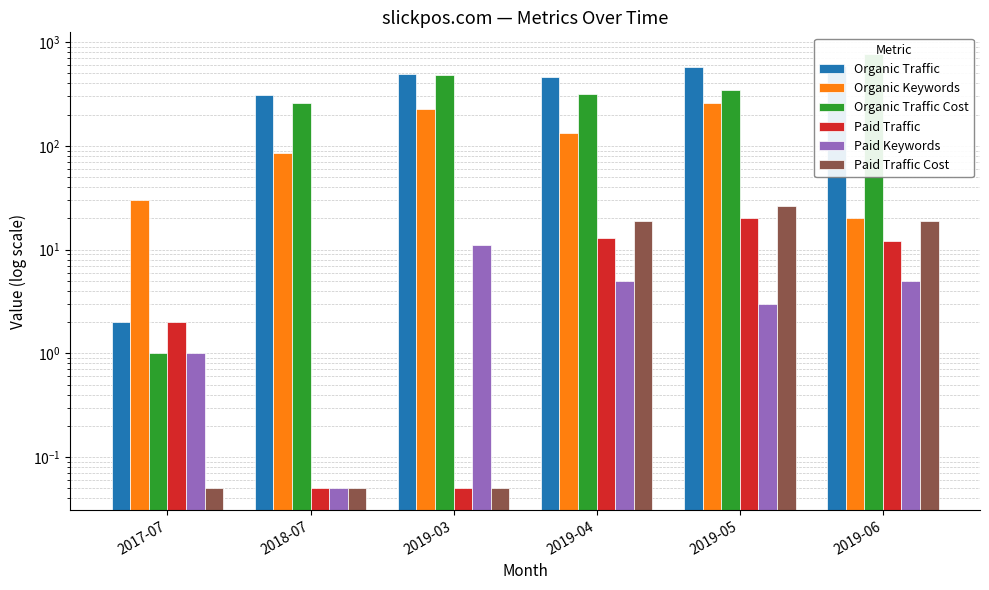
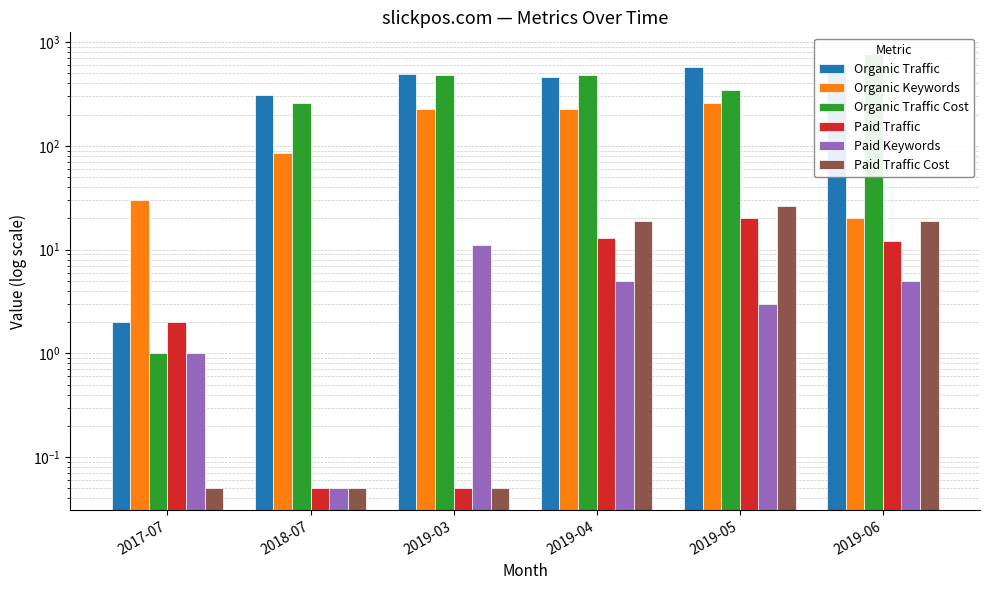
  {
    "Organic Traffic": {
      "2017-07": 2,
      "2018-07": 310,
      "2019-03": 500,
      "2019-04": 500,
      "2019-05": 600
    },
    "Organic Keywords": {
      "2017-07": 30,
      "2018-07": 90,
      "2019-03": 230,
-     "2019-04": 130,
+     "2019-04": 230,
      "2019-05": 260,
      "2019-06": 20
    },
    "Organic Traffic Cost": {
      "2017-07": 1,
      "2018-07": 260,
      "2019-03": 500,
-     "2019-04": 320,
+     "2019-04": 500,
      "2019-05": 340
    },
    "Paid Traffic": {
      "2017-07": 2,
      "2018-07": 0.05,
      "2019-03": 0.05,
      "2019-04": 13,
      "2019-05": 20,
      "2019-06": 12
    },
    "Paid Keywords": {
      "2017-07": 1,
      "2018-07": 0.05,
      "2019-03": 11,
      "2019-04": 5,
      "2019-05": 3,
      "2019-06": 5
    },
    "Paid Traffic Cost": {
      "2017-07": 0.05,
      "2018-07": 0.05,
      "2019-03": 0.05,
      "2019-04": 19,
      "2019-05": 26,
      "2019-06": 19
    }
  }
